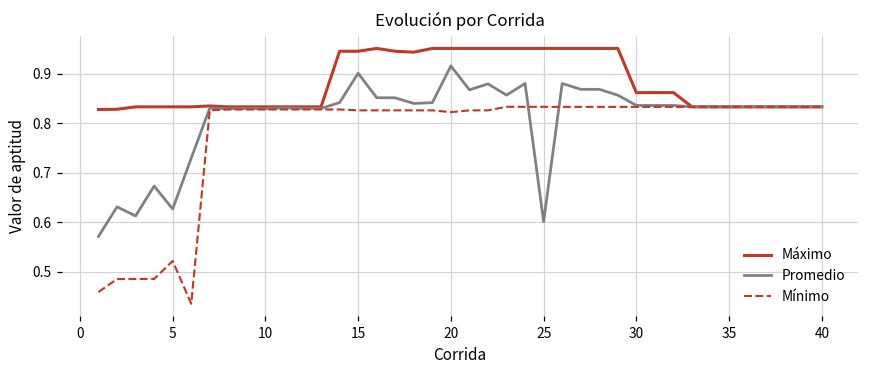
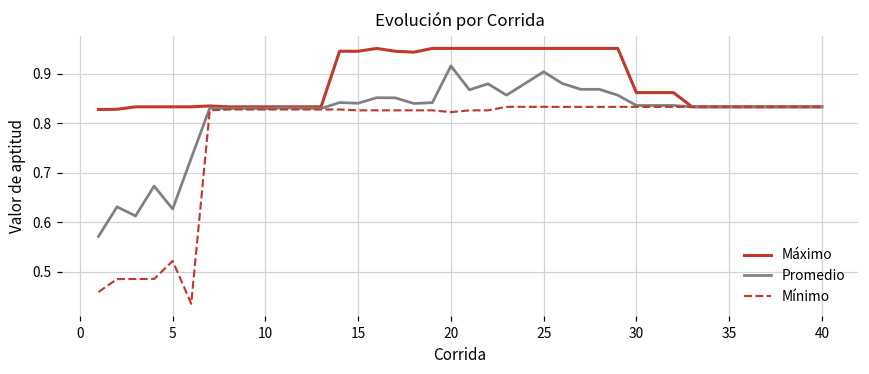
  {
    "Promedio": {
      "5": 0.63,
-     "15": 0.90,
+     "15": 0.84,
      "20": 0.92,
-     "25": 0.60
+     "25": 0.90
    }
  }
